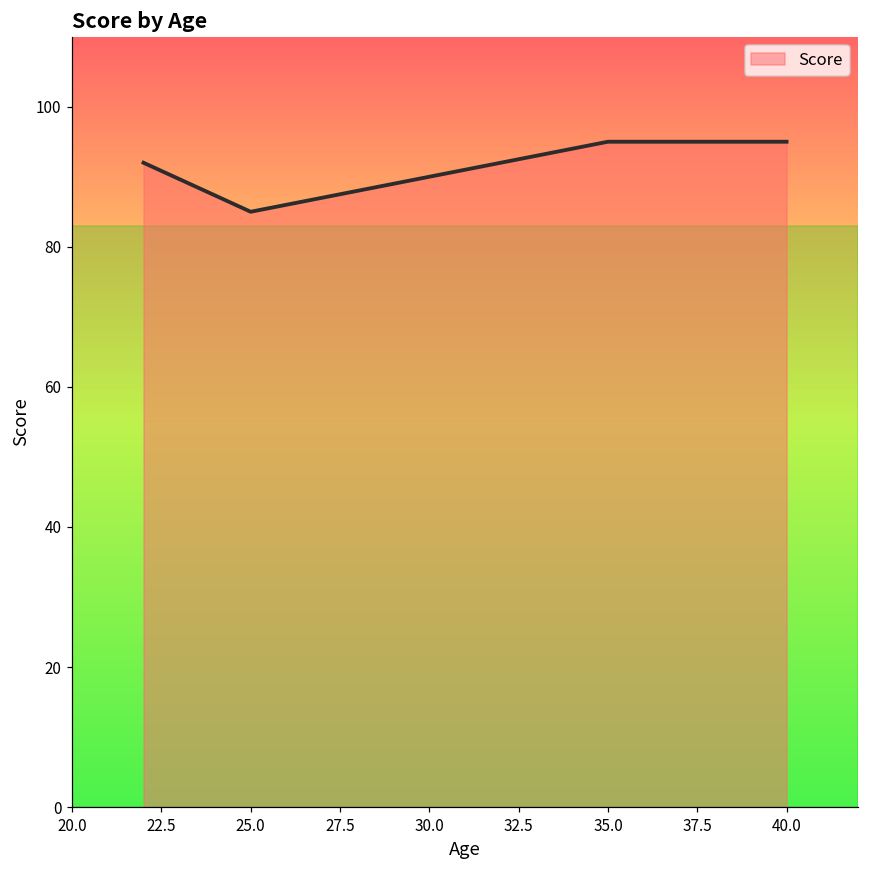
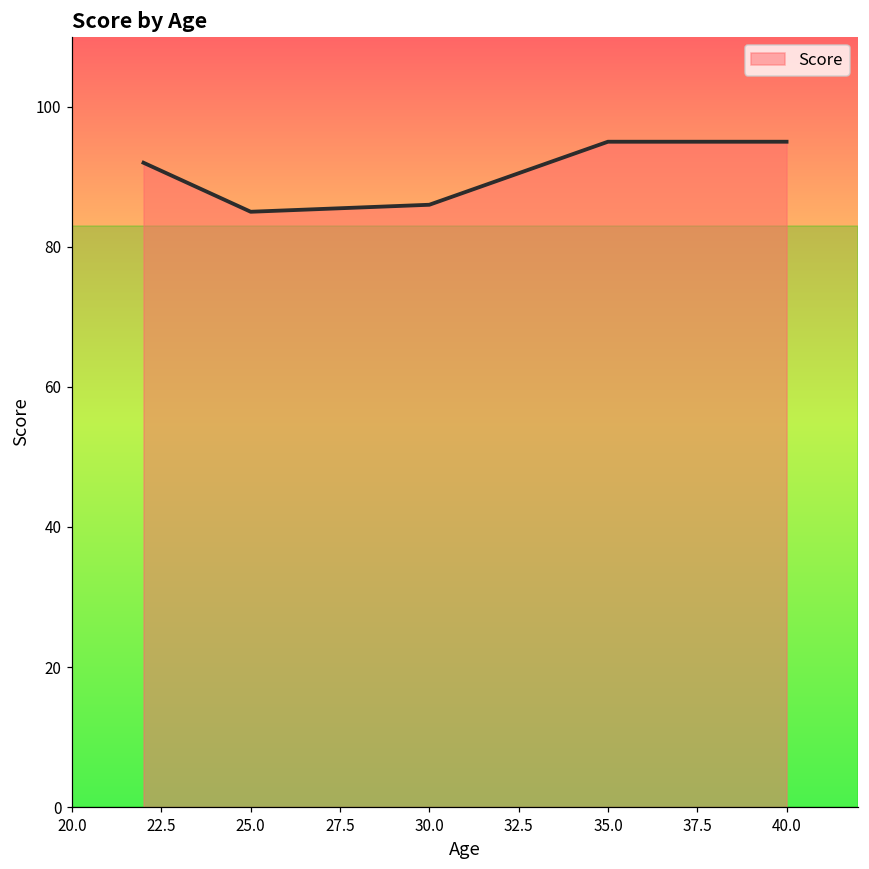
  {
    "25.0": 85,
-   "30.0": 90,
+   "30.0": 86,
    "35.0": 95,
    "40.0": 95
  }
